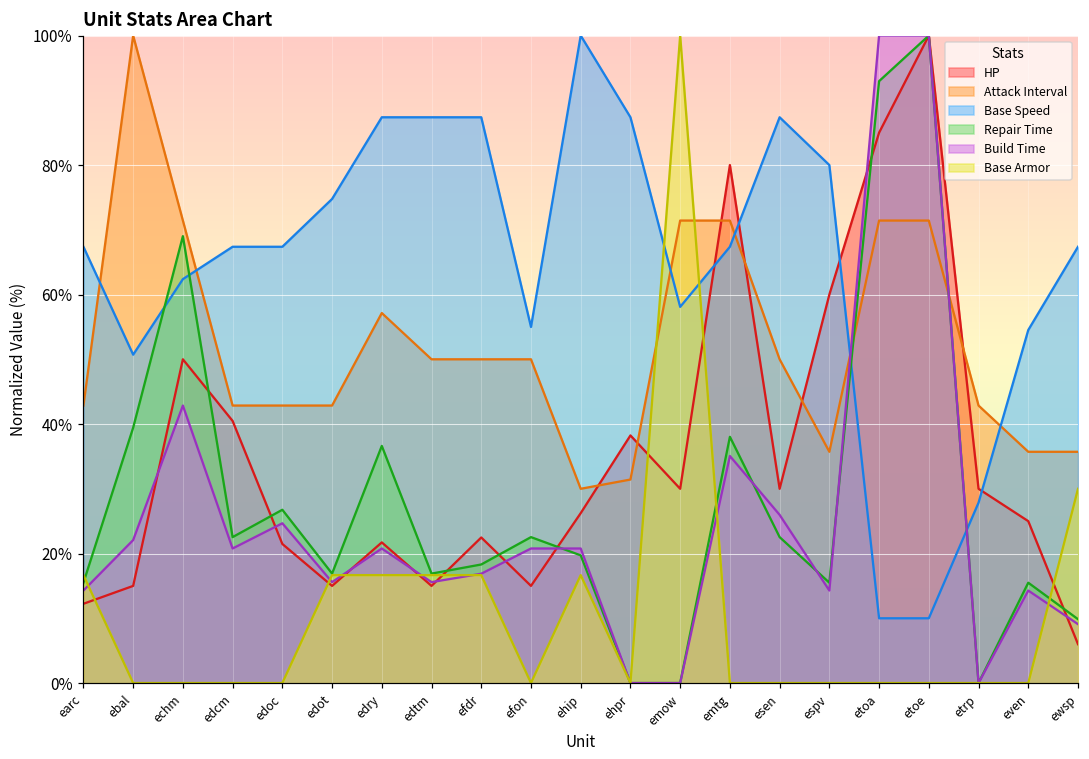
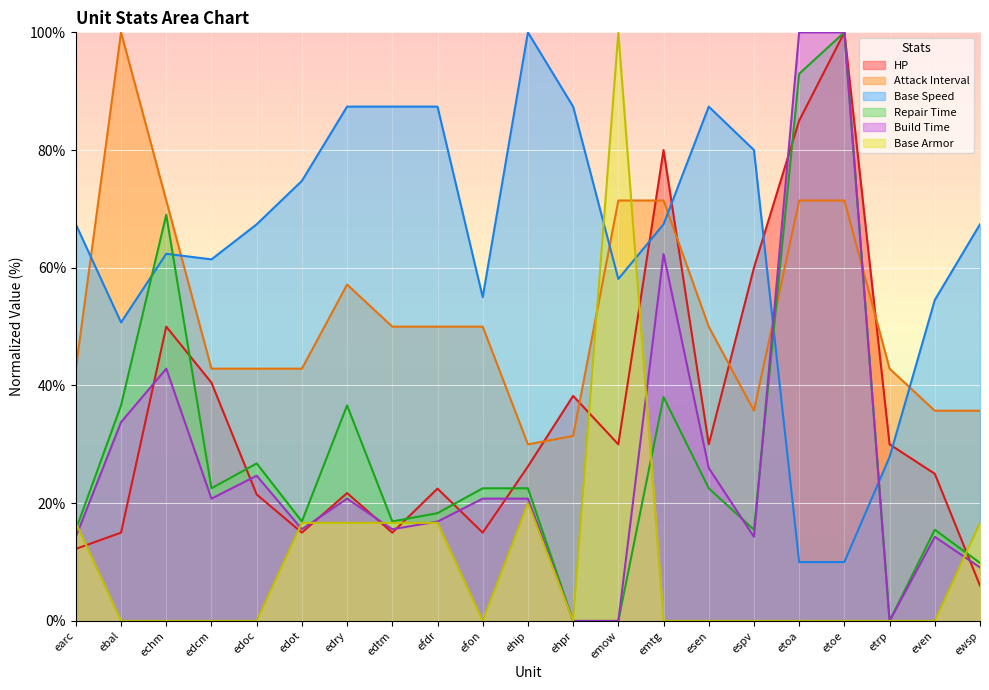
  {
    "Base Speed": {
      "earc": "67%",
      "ebal": "51%",
      "echm": "62%",
-     "edcm": "67%",
+     "edcm": "61%",
      "edoc": "67%",
      "edot": "75%",
      "edry": "87%",
      "edtm": "87%",
      "efdr": "87%",
      "efon": "55%",
      "ehip": "100%",
      "ehpr": "87%",
      "emow": "58%",
      "emtg": "67%",
      "esen": "87%",
      "espv": "80%",
      "etoa": "10%",
      "etoe": "10%",
      "etrp": "28%",
      "even": "55%",
      "ewsp": "67%"
    },
    "Repair Time": {
      "earc": "15%",
-     "ebal": "39%",
+     "ebal": "37%",
      "echm": "69%",
      "edcm": "23%",
      "edoc": "27%",
      "edry": "37%",
      "efdr": "18%",
      "efon": "23%",
-     "ehip": "20%",
+     "ehip": "23%",
      "emtg": "38%",
      "esen": "23%",
      "espv": "15%",
      "etoa": "93%",
      "even": "15%",
      "ewsp": "10%"
    },
    "Build Time": {
      "earc": "14%",
-     "ebal": "22%",
+     "ebal": "34%",
      "echm": "43%",
      "edcm": "21%",
      "edoc": "25%",
      "edot": "16%",
      "edry": "21%",
      "edtm": "16%",
      "efon": "21%",
      "ehip": "21%",
-     "emtg": "35%",
+     "emtg": "62%",
      "esen": "26%",
      "espv": "14%",
      "etoa": "100%",
      "even": "14%",
      "ewsp": "9%"
    },
    "Base Armor": {
      "earc": "17%",
      "ebal": "0%",
      "echm": "0%",
      "edcm": "0%",
      "edoc": "0%",
      "edry": "17%",
      "efon": "0%",
-     "ehip": "17%",
+     "ehip": "20%",
      "emow": "100%",
      "emtg": "0%",
      "esen": "0%",
      "espv": "0%",
      "etoa": "0%",
      "etoe": "0%",
      "even": "0%",
-     "ewsp": "30%"
+     "ewsp": "17%"
    }
  }
